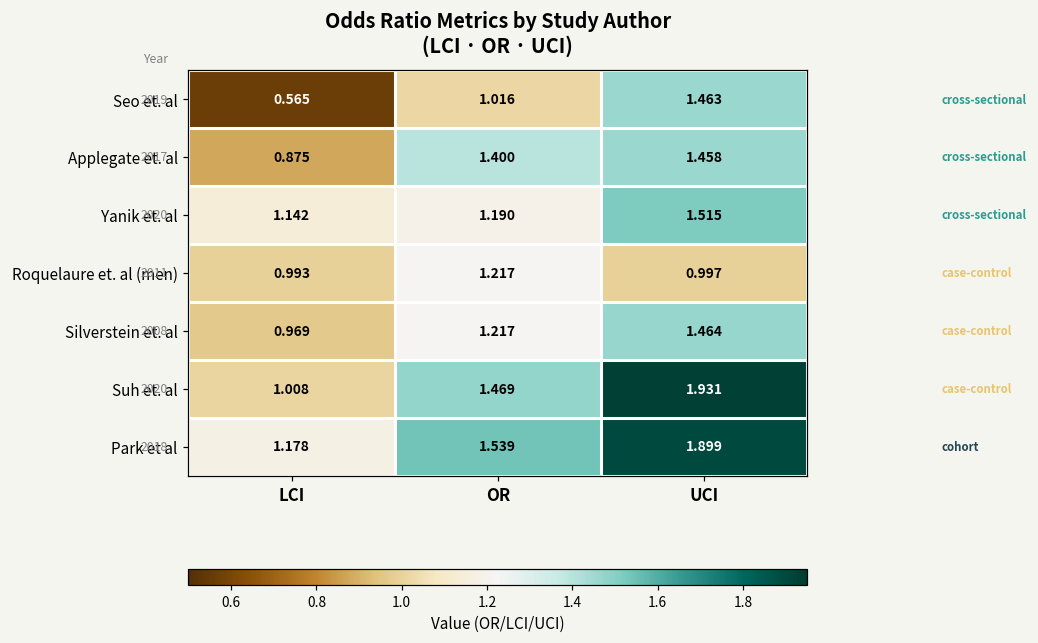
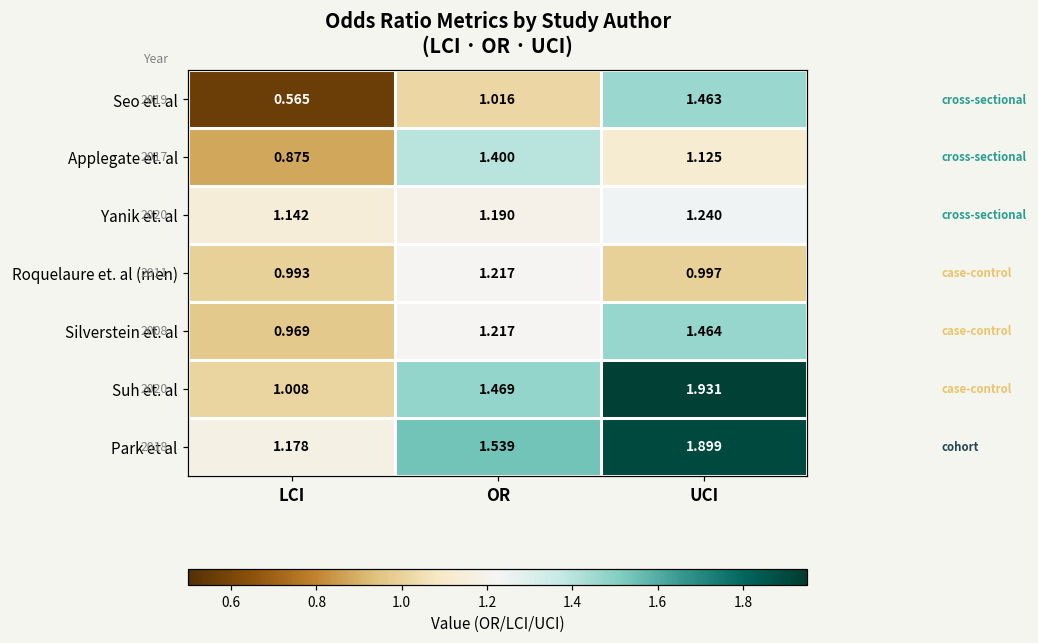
  {
    "Seo et. al": {
      "LCI": 0.565,
      "OR": 1.016,
      "UCI": 1.463
    },
    "Applegate et. al": {
      "LCI": 0.875,
      "OR": 1.400,
-     "UCI": 1.458
+     "UCI": 1.125
    },
    "Yanik et. al": {
      "LCI": 1.142,
      "OR": 1.190,
-     "UCI": 1.515
+     "UCI": 1.240
    },
    "Roquelaure et. al (men)": {
      "LCI": 0.993,
      "OR": 1.217,
      "UCI": 0.997
    },
    "Silverstein et. al": {
      "LCI": 0.969,
      "OR": 1.217,
      "UCI": 1.464
    },
    "Suh et. al": {
      "LCI": 1.008,
      "OR": 1.469,
      "UCI": 1.931
    },
    "Park et al": {
      "LCI": 1.178,
      "OR": 1.539,
      "UCI": 1.899
    }
  }
